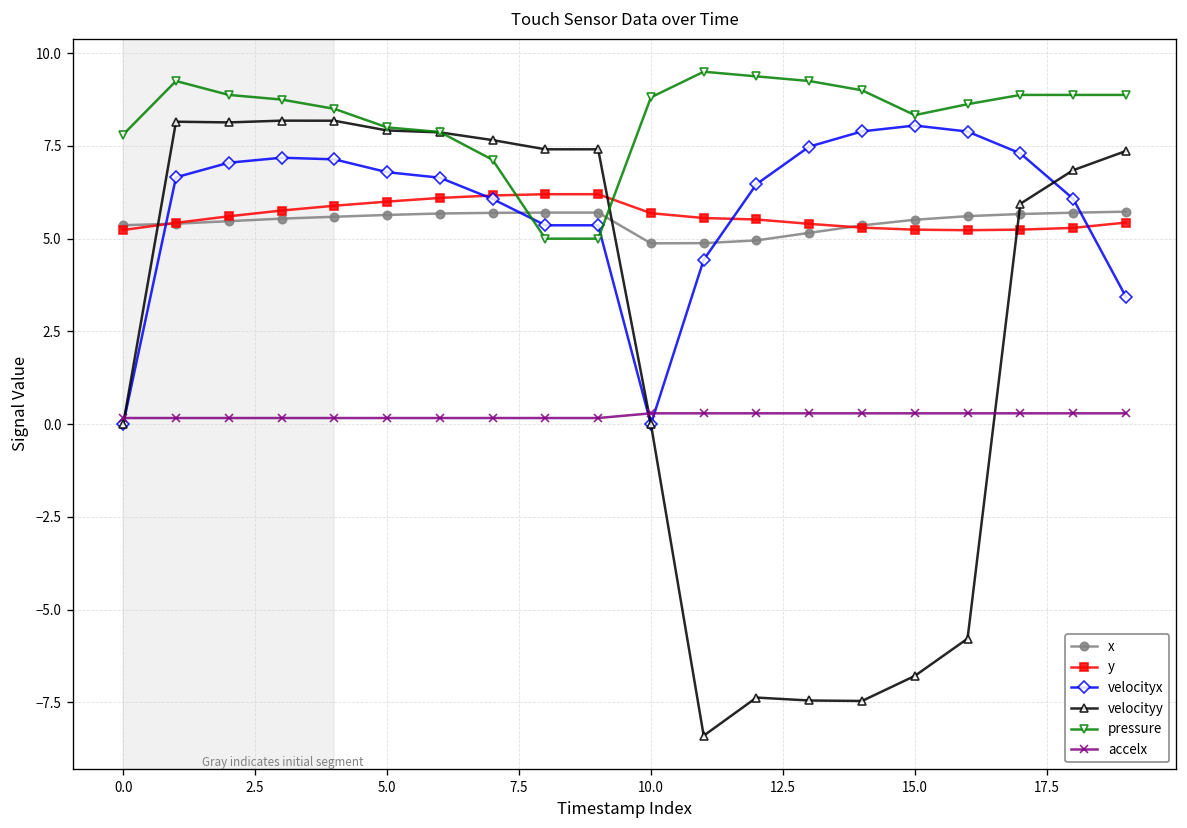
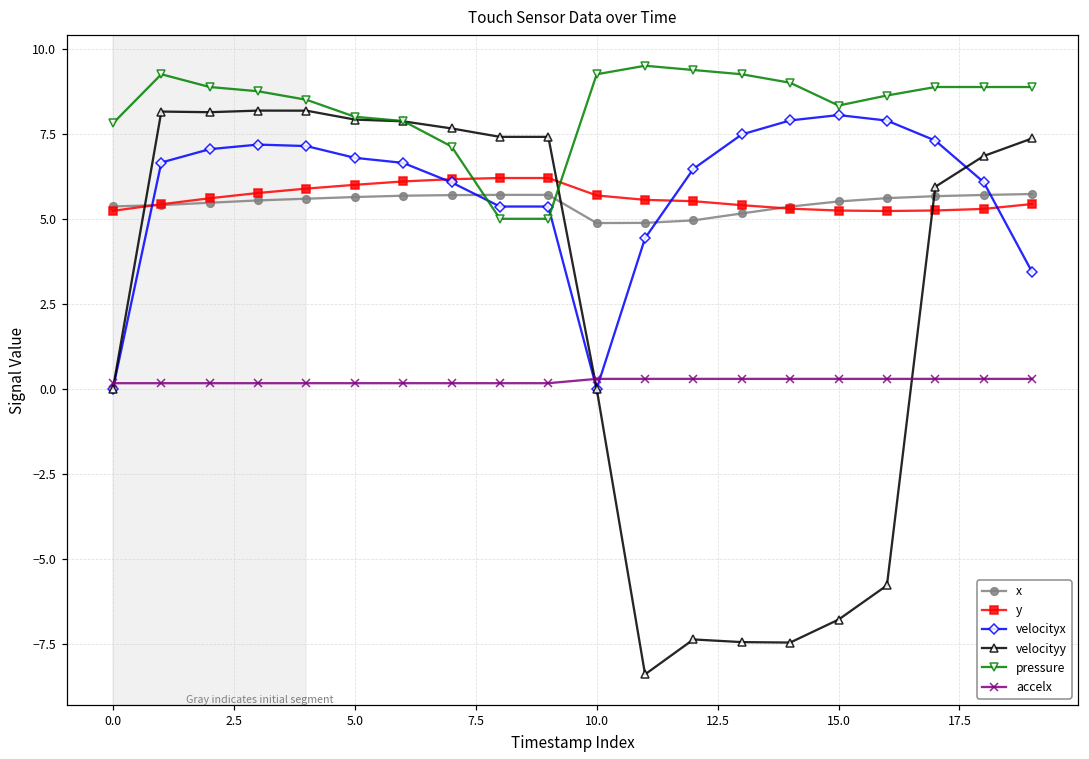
  {
    "x": {
      "0.0": 5.4,
      "5.0": 5.6,
      "10.0": 4.9,
      "15.0": 5.5
    },
    "y": {
      "0.0": 5.2,
      "5.0": 6.0,
      "10.0": 5.7,
      "15.0": 5.2
    },
    "velocityx": {
      "5.0": 6.8,
      "15.0": 8.0
    },
    "velocityy": {
      "15.0": -6.8
    },
    "pressure": {
      "0.0": 7.8,
-     "10.0": 8.8,
+     "10.0": 9.3,
      "15.0": 8.3
    },
    "accelx": {
      "0.0": 0.2,
      "5.0": 0.2,
      "10.0": 0.3,
      "15.0": 0.3
    }
  }
